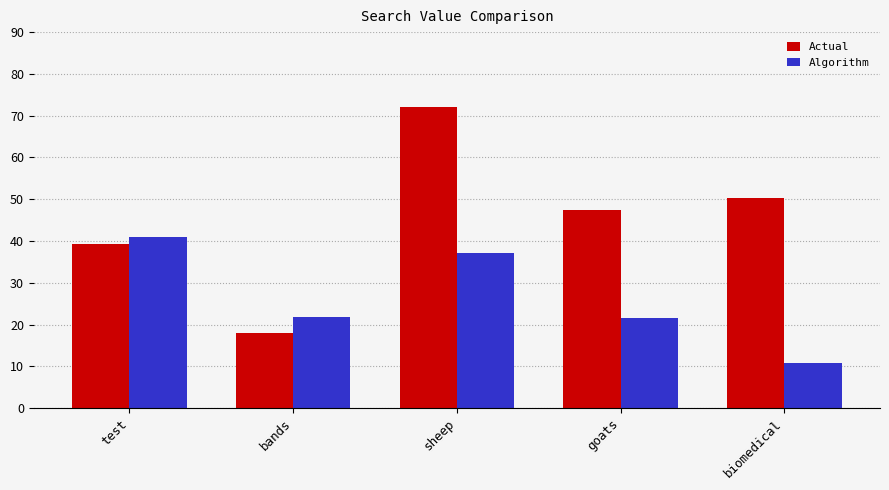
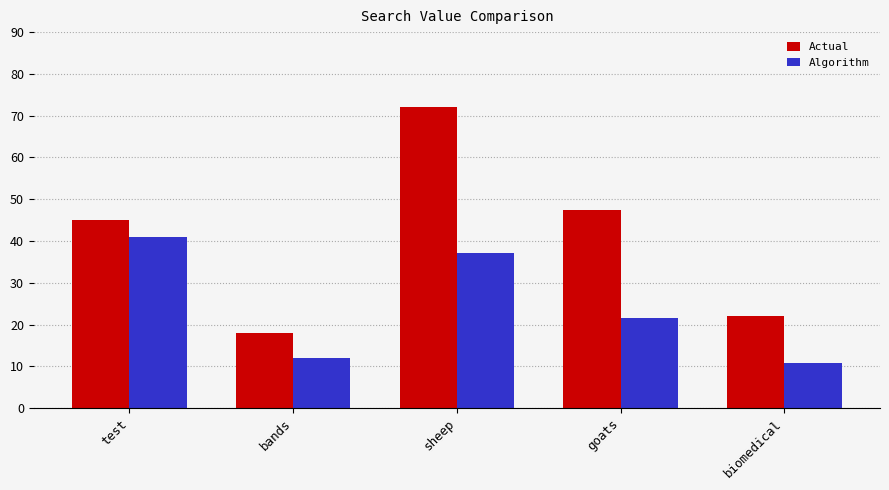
  {
    "Actual": {
-     "test": 39,
+     "test": 45,
      "bands": 18,
      "sheep": 72,
      "goats": 47,
-     "biomedical": 50
+     "biomedical": 22
    },
    "Algorithm": {
      "test": 41,
-     "bands": 22,
+     "bands": 12,
      "sheep": 37,
      "goats": 22,
      "biomedical": 11
    }
  }
